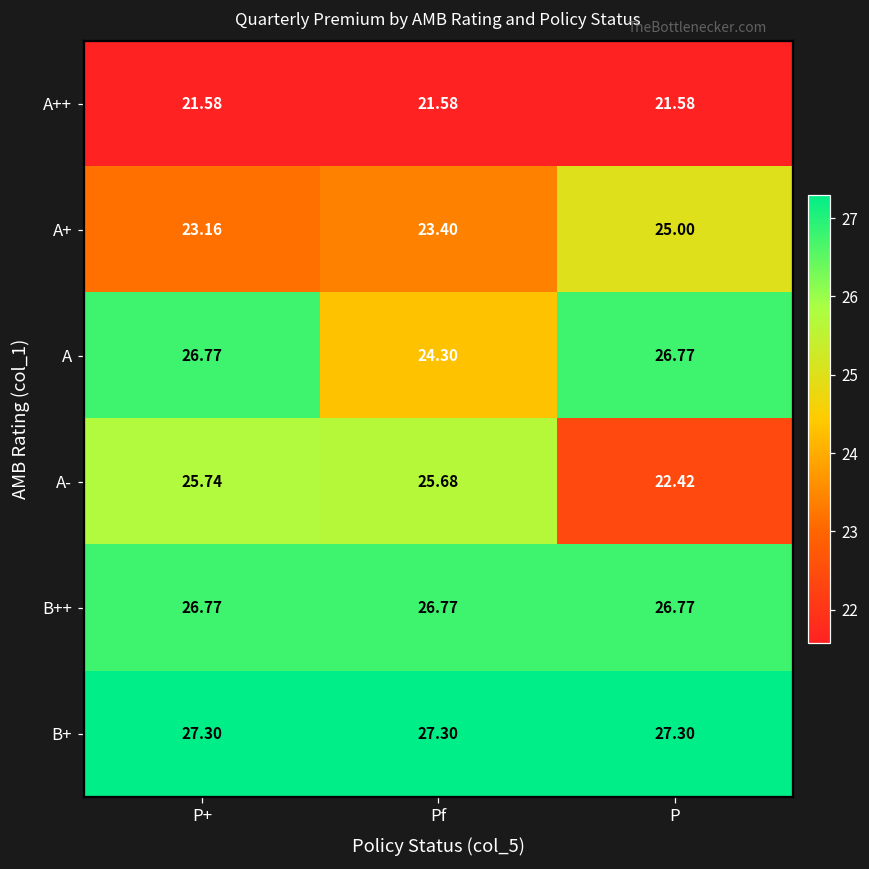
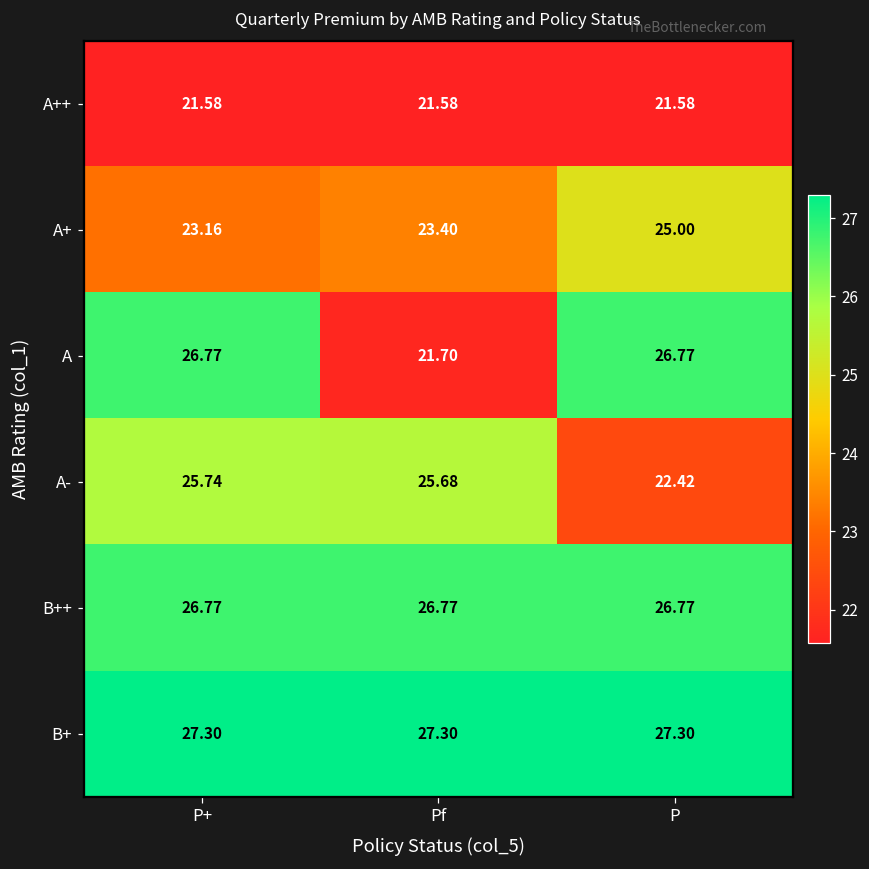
  {
    "A++": {
      "P+": 21.58,
      "Pf": 21.58,
      "P": 21.58
    },
    "A+": {
      "P+": 23.16,
      "Pf": 23.40,
      "P": 25.00
    },
    "A": {
      "P+": 26.77,
-     "Pf": 24.30,
+     "Pf": 21.70,
      "P": 26.77
    },
    "A-": {
      "P+": 25.74,
      "Pf": 25.68,
      "P": 22.42
    },
    "B++": {
      "P+": 26.77,
      "Pf": 26.77,
      "P": 26.77
    },
    "B+": {
      "P+": 27.30,
      "Pf": 27.30,
      "P": 27.30
    }
  }
